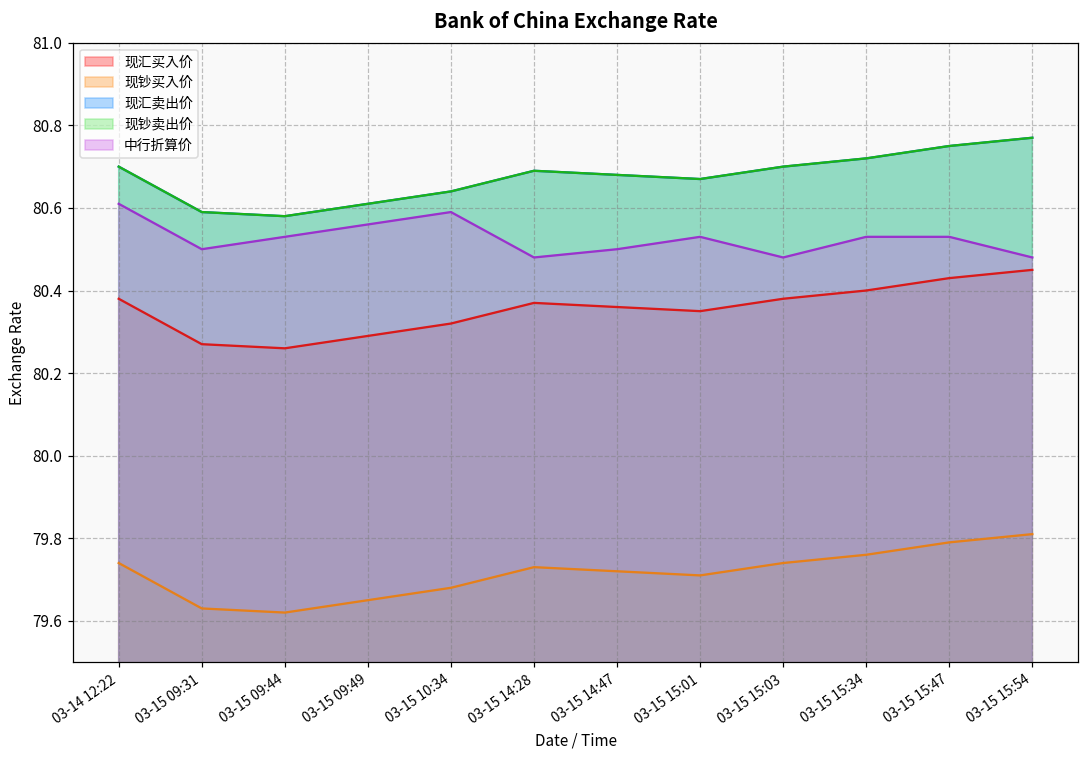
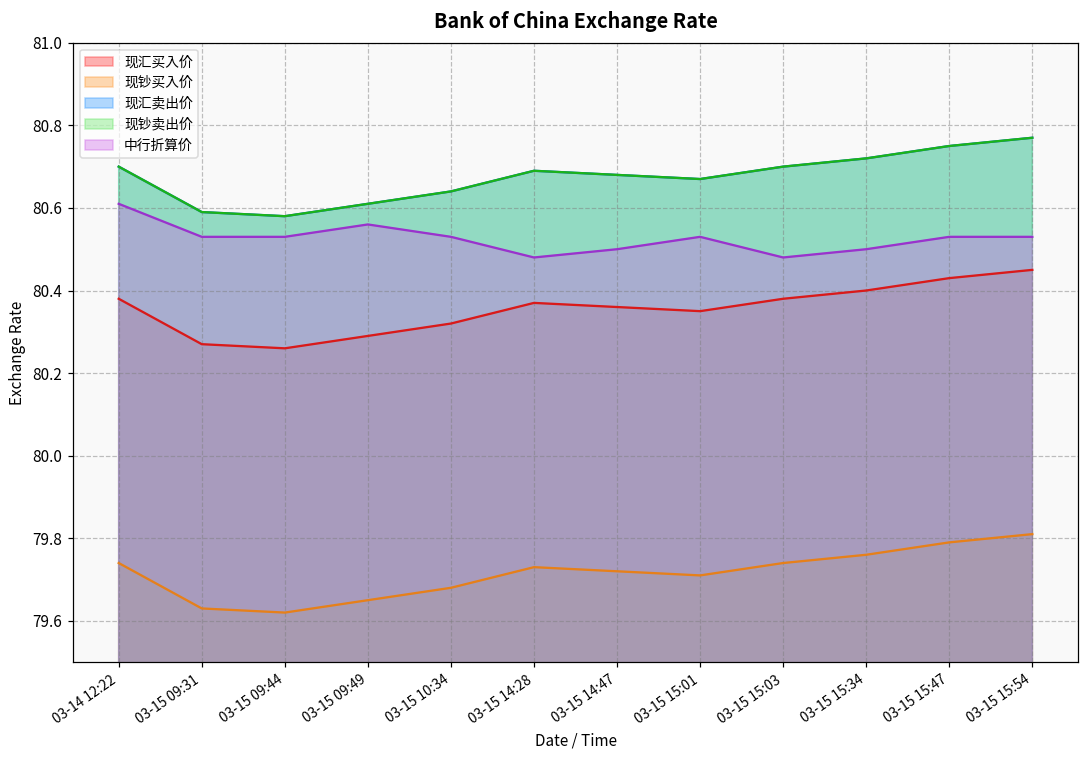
  {
    "现钞卖出价": {
      "03-14 12:22": 80.70,
      "03-15 09:31": 80.59,
      "03-15 09:44": 80.58,
      "03-15 09:49": 80.61,
      "03-15 10:34": 80.64,
      "03-15 14:28": 80.69,
      "03-15 14:47": 80.68,
      "03-15 15:01": 80.67,
      "03-15 15:03": 80.70,
      "03-15 15:34": 80.72,
      "03-15 15:47": 80.75,
      "03-15 15:54": 80.77
    },
    "中行折算价": {
      "03-14 12:22": 80.61,
-     "03-15 09:31": 80.50,
+     "03-15 09:31": 80.53,
      "03-15 09:44": 80.53,
      "03-15 09:49": 80.56,
-     "03-15 10:34": 80.59,
+     "03-15 10:34": 80.53,
      "03-15 14:28": 80.48,
      "03-15 14:47": 80.50,
      "03-15 15:01": 80.53,
      "03-15 15:03": 80.48,
-     "03-15 15:34": 80.53,
+     "03-15 15:34": 80.50,
      "03-15 15:47": 80.53,
-     "03-15 15:54": 80.48
+     "03-15 15:54": 80.53
    }
  }
